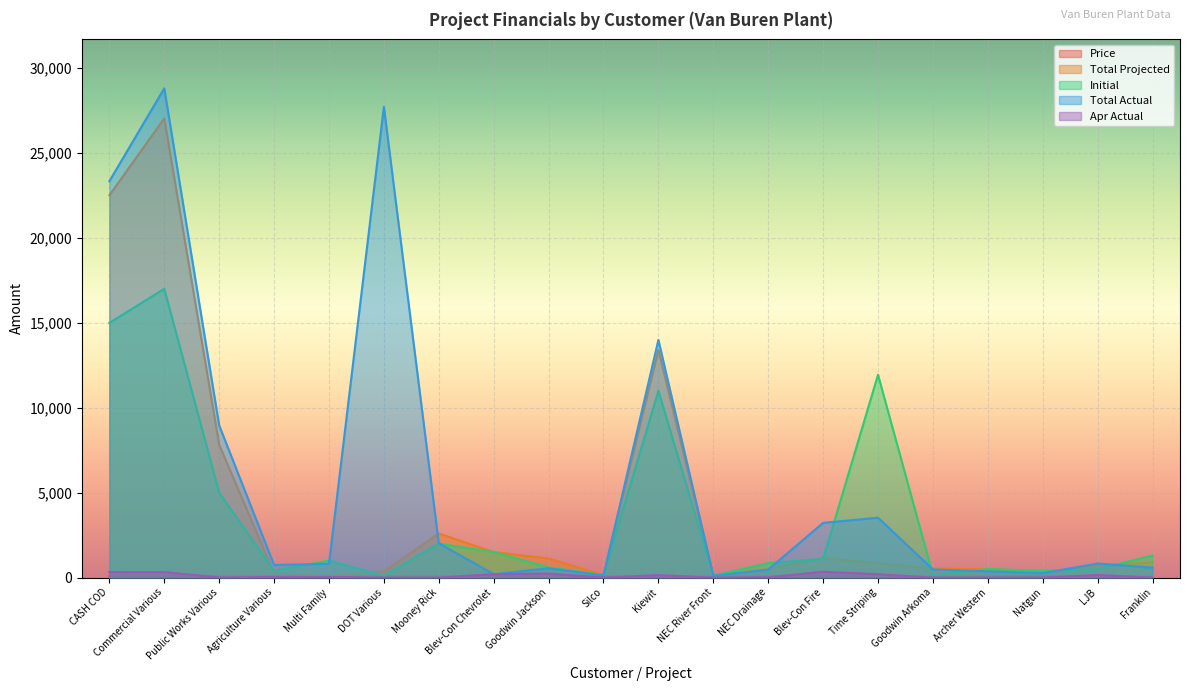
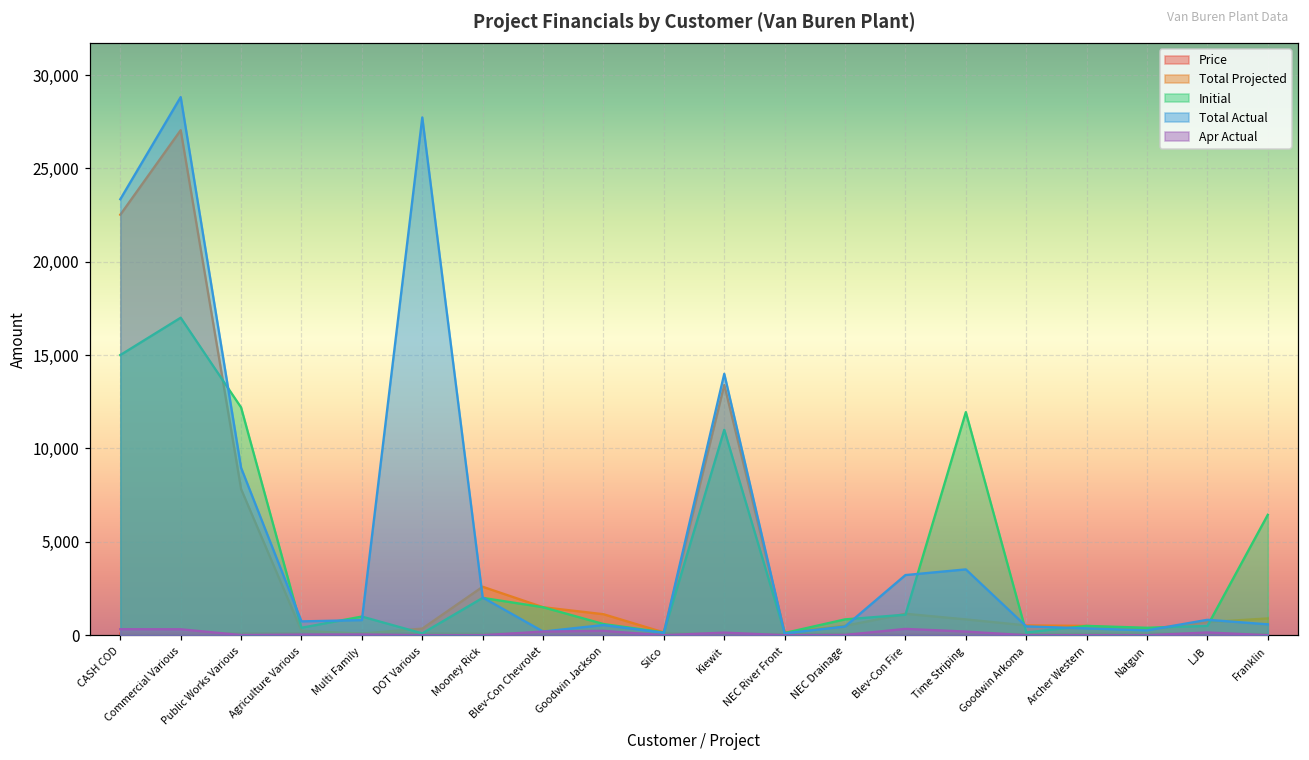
  {
    "Initial": {
      "CASH COD": "15,000",
      "Commercial Various": "17,000",
-     "Public Works Various": "5,000",
+     "Public Works Various": "12,200",
      "Agriculture Various": "400",
      "Multi Family": "1,000",
      "Kiewit": "11,000",
      "NEC Drainage": "900",
      "Time Striping": "11,900",
      "LJB": "500",
-     "Franklin": "1,300"
+     "Franklin": "6,400"
    },
    "Total Actual": {
      "CASH COD": "23,300",
      "Commercial Various": "28,800",
      "Public Works Various": "9,000",
      "Agriculture Various": "700",
      "Multi Family": "800",
      "DOT Various": "27,700",
      "Kiewit": "14,000",
      "Blev-Con Fire": "3,200",
      "Time Striping": "3,500",
      "Franklin": "600"
    },
    "Apr Actual": {
      "CASH COD": "300",
      "Commercial Various": "300",
      "Goodwin Jackson": "200",
      "Blev-Con Fire": "300"
    }
  }
